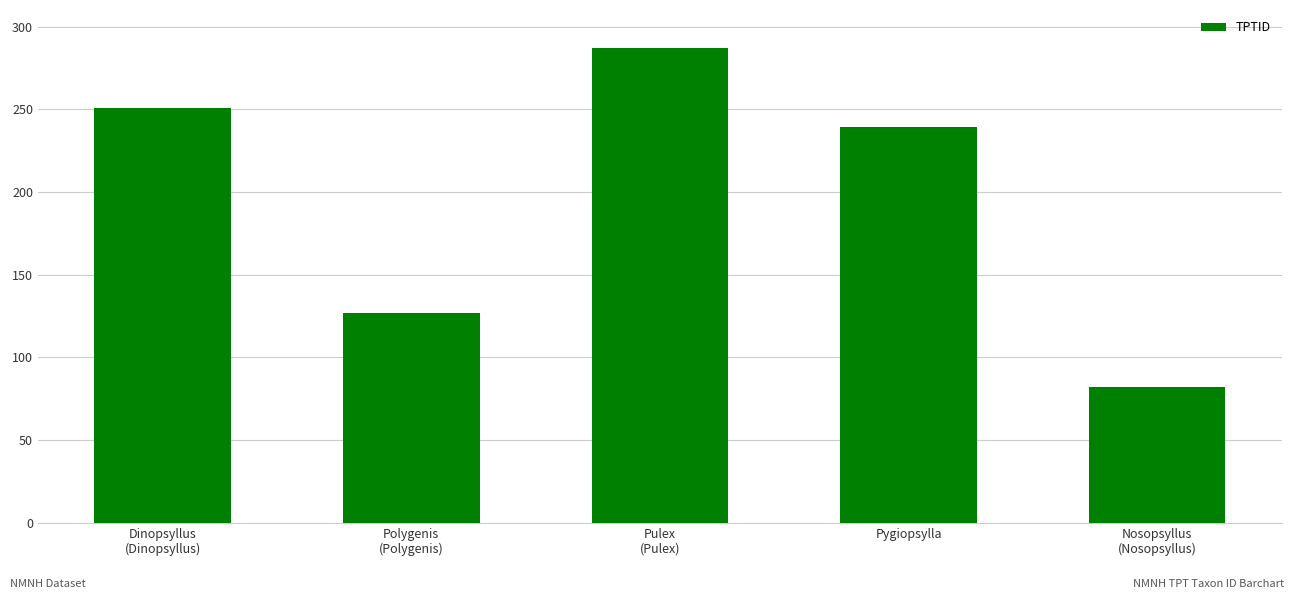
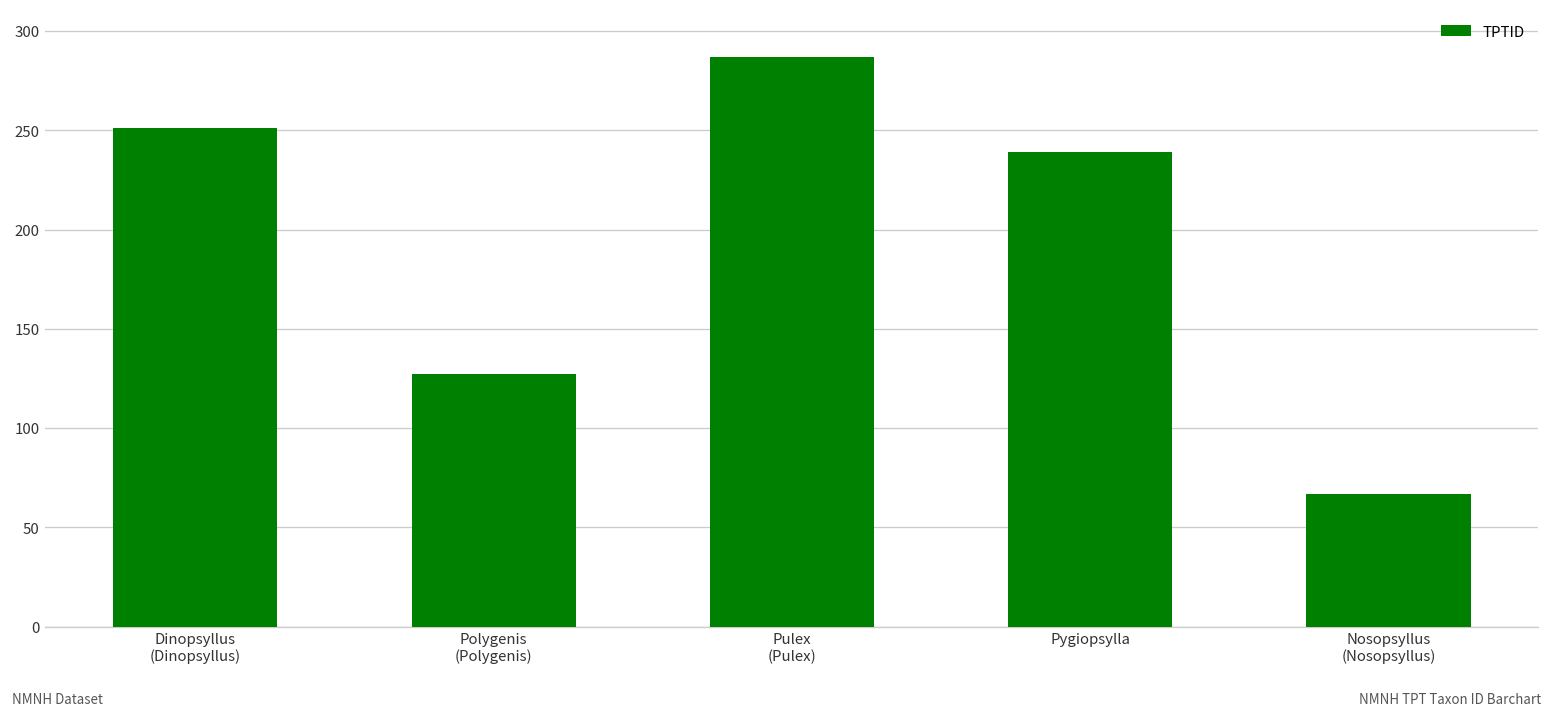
  {
    "Dinopsyllus (Dinopsyllus)": 251,
    "Polygenis (Polygenis)": 127,
    "Pulex (Pulex)": 287,
    "Pygiopsylla": 239,
-   "Nosopsyllus (Nosopsyllus)": 82
+   "Nosopsyllus (Nosopsyllus)": 67
  }
